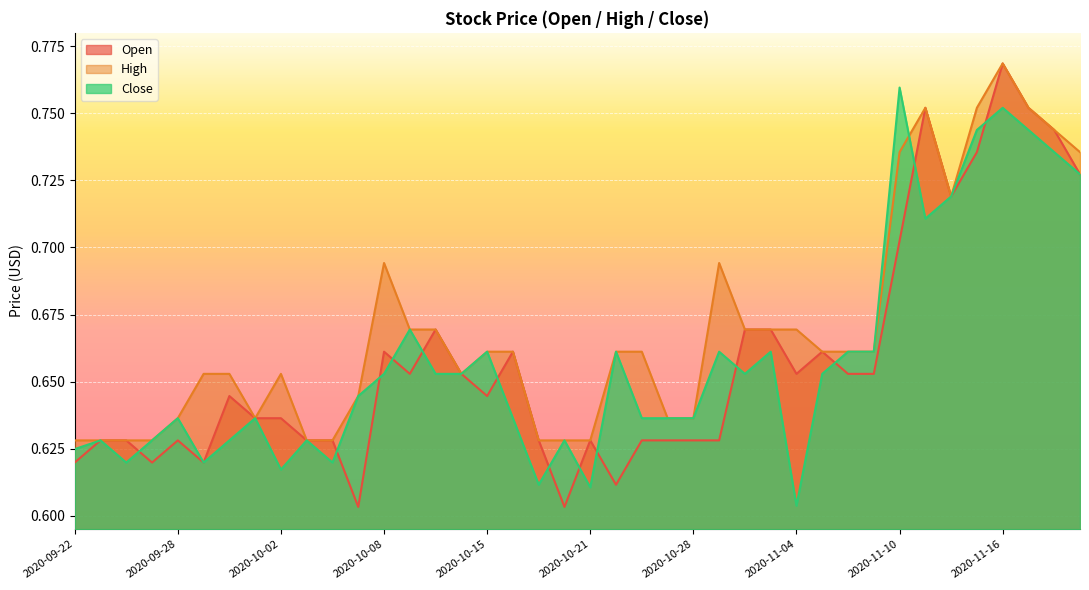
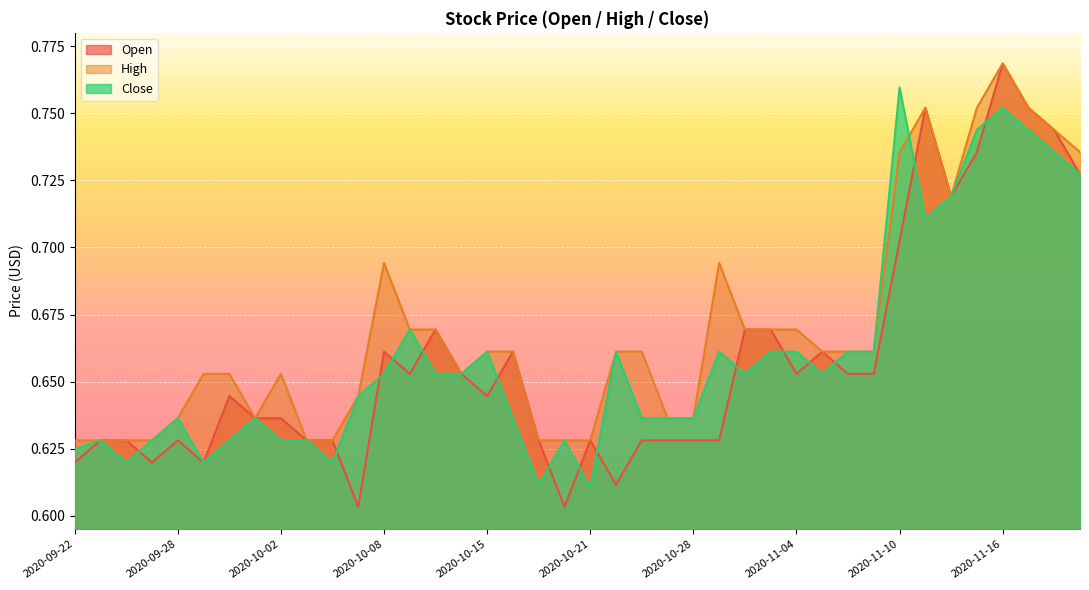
  {
    "Close": {
      "2020-09-22": 0.625,
-     "2020-10-02": 0.617,
+     "2020-10-02": 0.628,
      "2020-10-08": 0.653,
      "2020-10-21": 0.611,
-     "2020-11-04": 0.604,
+     "2020-11-04": 0.661,
      "2020-11-10": 0.760,
      "2020-11-16": 0.752
    }
  }
